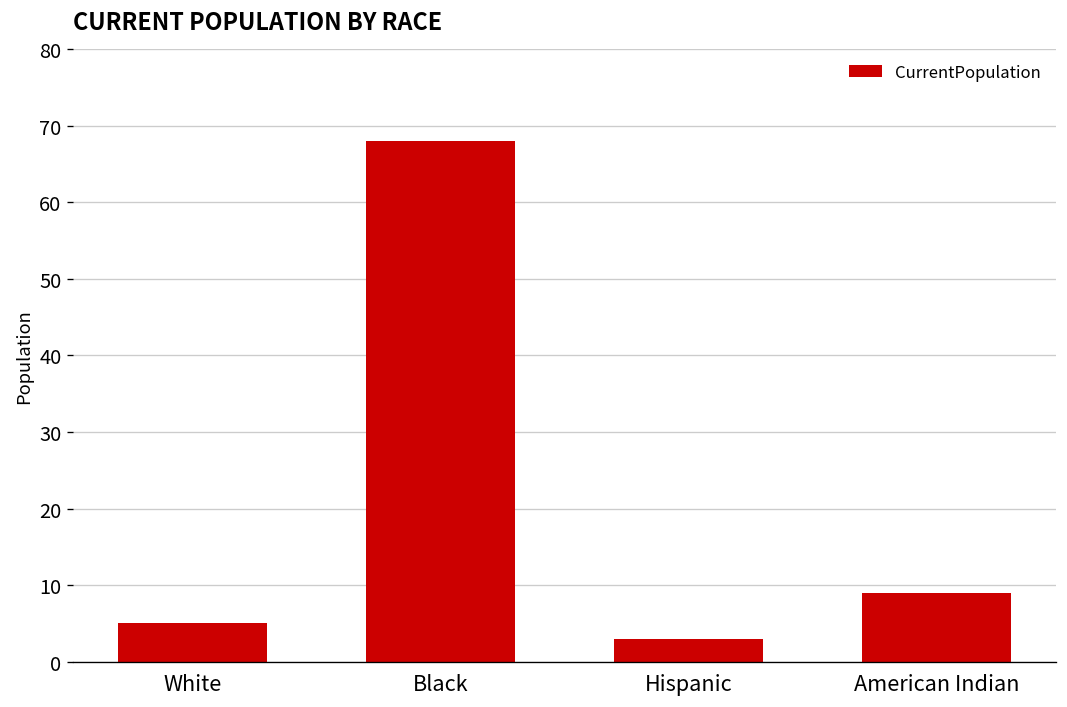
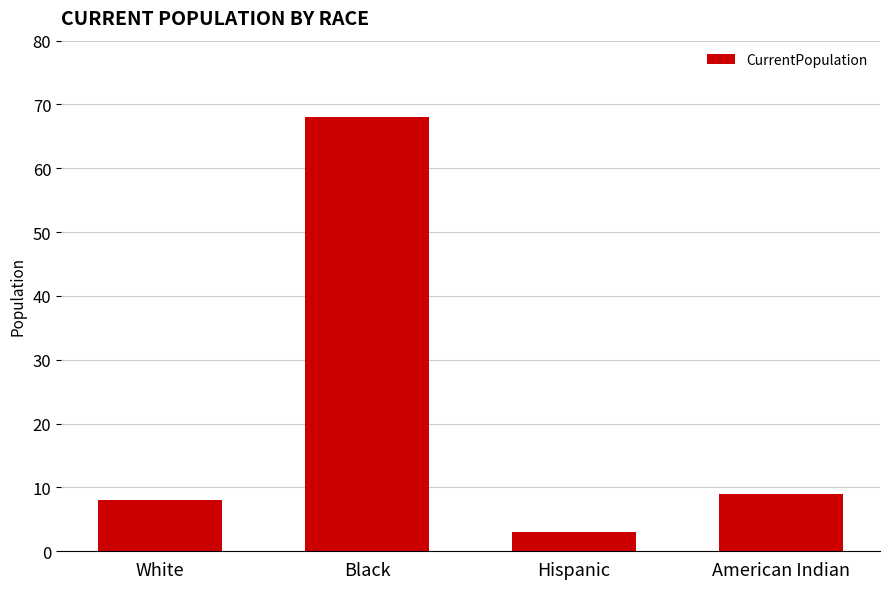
  {
-   "White": 5,
+   "White": 8,
    "Black": 68,
    "Hispanic": 3,
    "American Indian": 9
  }
